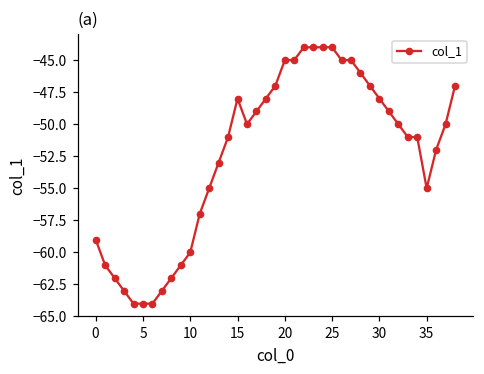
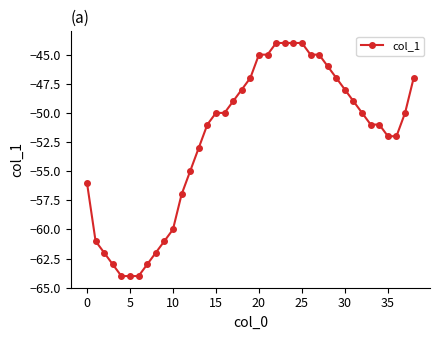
  {
-   "0": -59,
+   "0": -56,
    "5": -64,
    "10": -60,
-   "15": -48,
+   "15": -50,
    "20": -45,
    "25": -44,
    "30": -48,
-   "35": -55
+   "35": -52
  }
